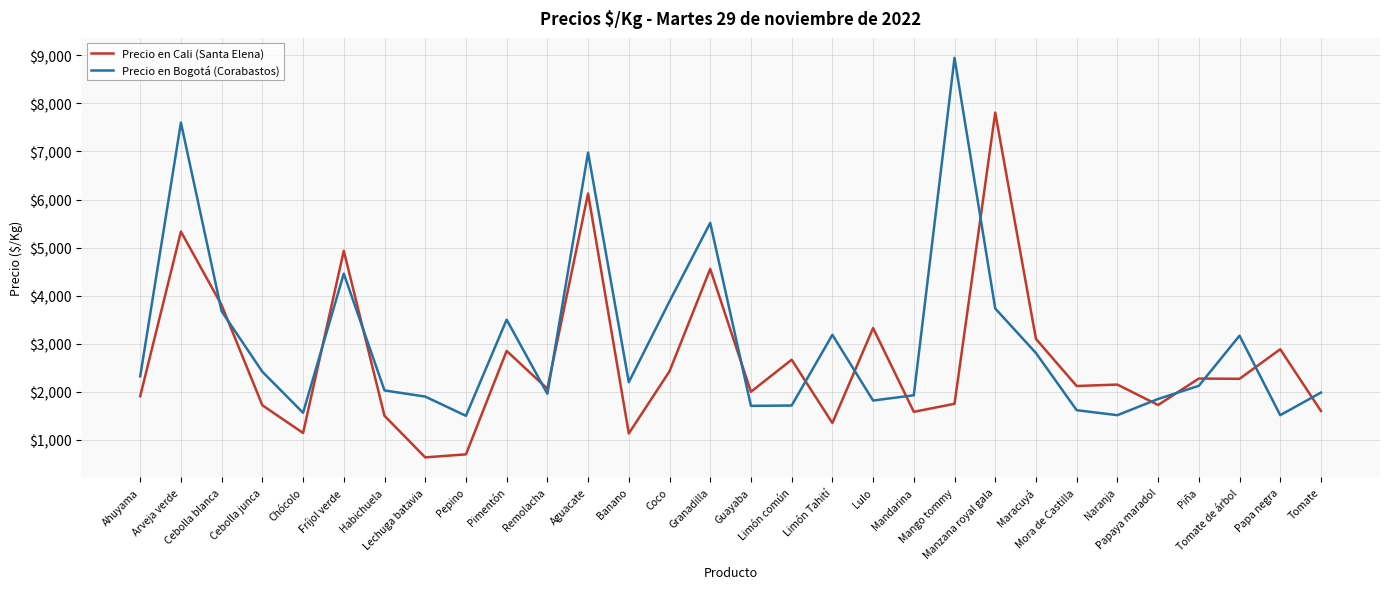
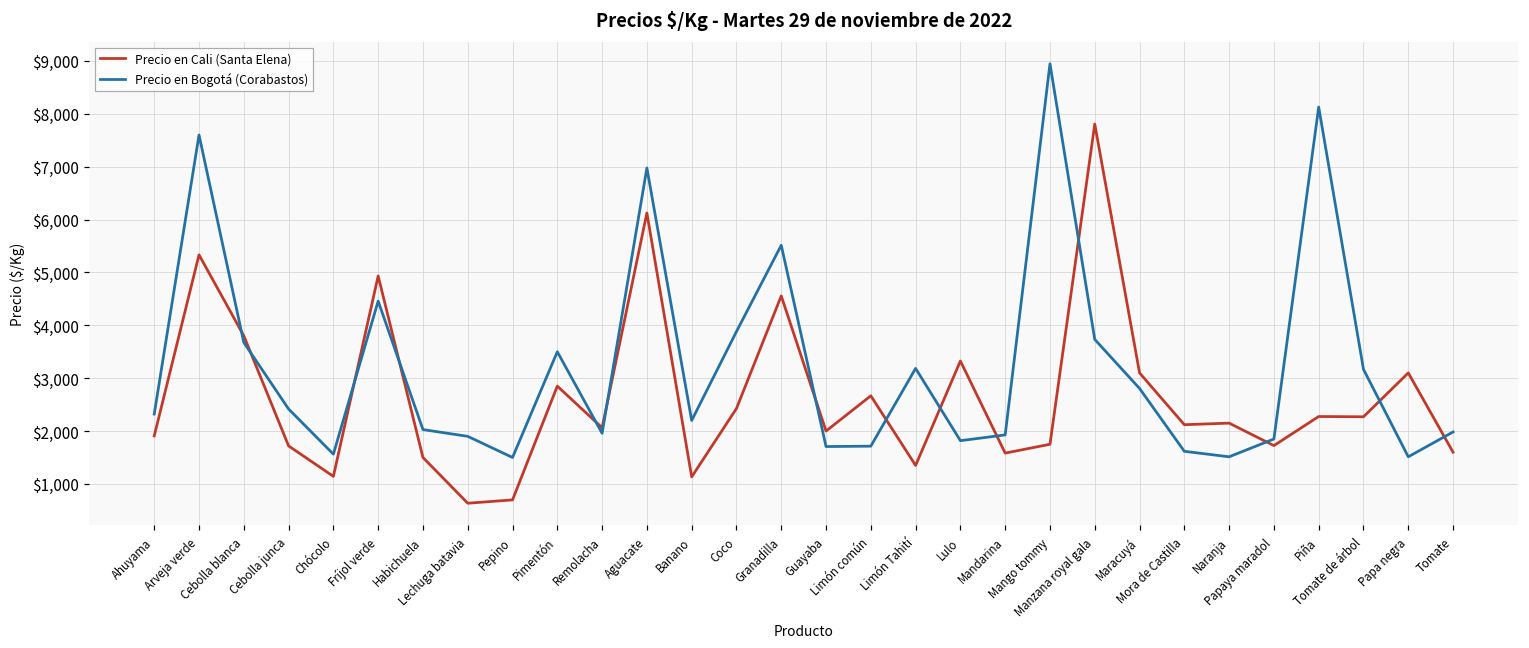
  {
    "Precio en Cali (Santa Elena)": {
      "Ahuyama": "$1,900",
      "Arveja verde": "$5,300",
      "Cebolla blanca": "$3,800",
      "Cebolla junca": "$1,700",
      "Chócolo": "$1,100",
      "Fríjol verde": "$4,900",
      "Habichuela": "$1,500",
      "Lechuga batavia": "$600",
      "Pepino": "$700",
      "Pimentón": "$2,900",
      "Remolacha": "$2,100",
      "Aguacate": "$6,100",
      "Banano": "$1,100",
      "Coco": "$2,400",
      "Granadilla": "$4,600",
      "Guayaba": "$2,000",
      "Limón común": "$2,700",
      "Limón Tahití": "$1,400",
      "Lulo": "$3,300",
      "Mandarina": "$1,600",
      "Mango tommy": "$1,800",
      "Manzana royal gala": "$7,800",
      "Maracuyá": "$3,100",
      "Mora de Castilla": "$2,100",
      "Naranja": "$2,200",
      "Papaya maradol": "$1,700",
      "Piña": "$2,300",
      "Tomate de árbol": "$2,300",
-     "Papa negra": "$2,900",
+     "Papa negra": "$3,100",
      "Tomate": "$1,600"
    },
    "Precio en Bogotá (Corabastos)": {
      "Ahuyama": "$2,300",
      "Arveja verde": "$7,600",
      "Cebolla blanca": "$3,700",
      "Cebolla junca": "$2,400",
      "Chócolo": "$1,600",
      "Fríjol verde": "$4,500",
      "Habichuela": "$2,000",
      "Lechuga batavia": "$1,900",
      "Pepino": "$1,500",
      "Pimentón": "$3,500",
      "Remolacha": "$2,000",
      "Aguacate": "$7,000",
      "Banano": "$2,200",
      "Coco": "$3,900",
      "Granadilla": "$5,500",
      "Guayaba": "$1,700",
      "Limón común": "$1,700",
      "Limón Tahití": "$3,200",
      "Lulo": "$1,800",
      "Mandarina": "$1,900",
      "Mango tommy": "$8,900",
      "Manzana royal gala": "$3,700",
      "Maracuyá": "$2,800",
      "Mora de Castilla": "$1,600",
      "Naranja": "$1,500",
      "Papaya maradol": "$1,900",
-     "Piña": "$2,100",
+     "Piña": "$8,100",
      "Tomate de árbol": "$3,200",
      "Papa negra": "$1,500",
      "Tomate": "$2,000"
    }
  }
